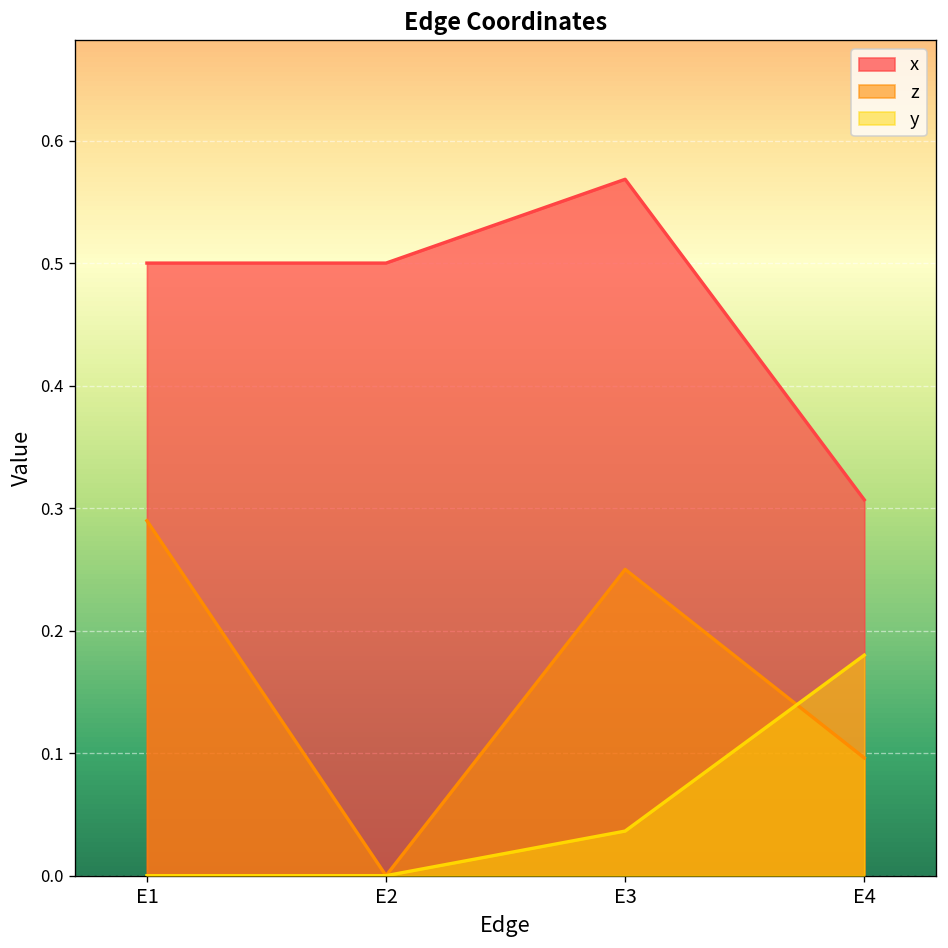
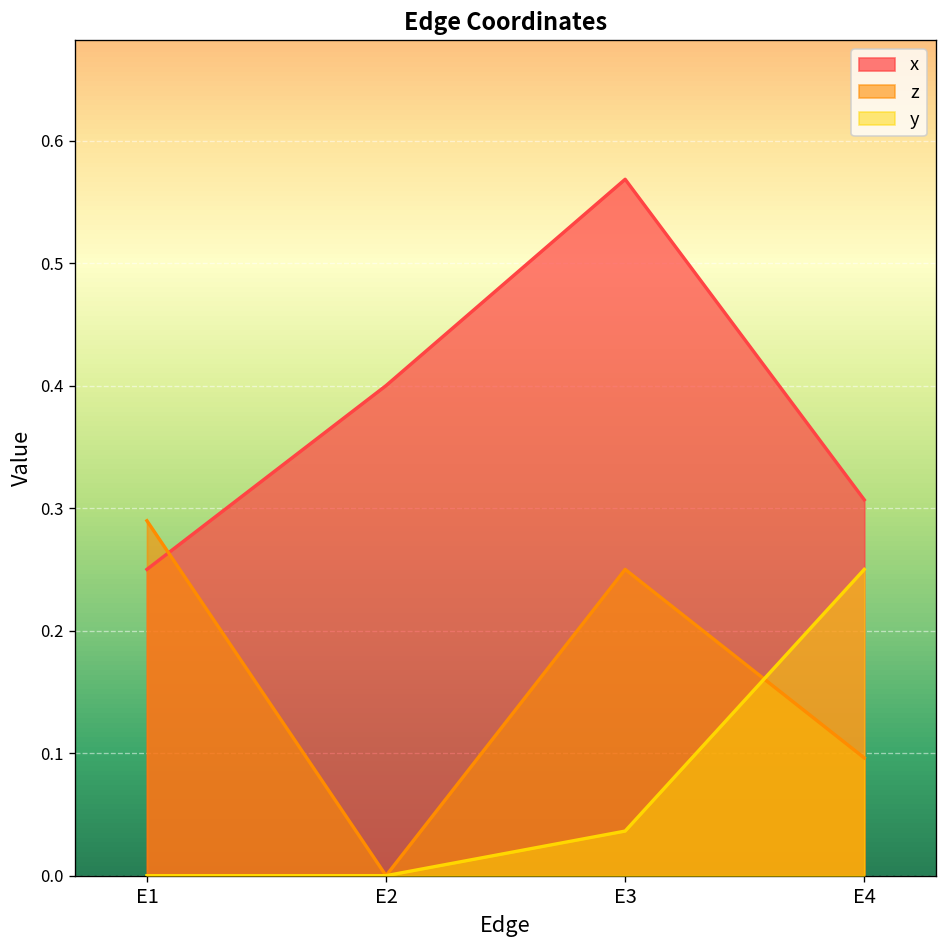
  {
    "x": {
-     "E1": 0.50,
-     "E2": 0.5,
+     "E1": 0.25,
+     "E2": 0.4,
      "E3": 0.57,
      "E4": 0.307
    },
    "z": {
      "E1": 0.29,
      "E3": 0.25,
      "E4": 0.096
    },
    "y": {
      "E1": 0.00,
      "E3": 0.036,
-     "E4": 0.18
+     "E4": 0.25
    }
  }
